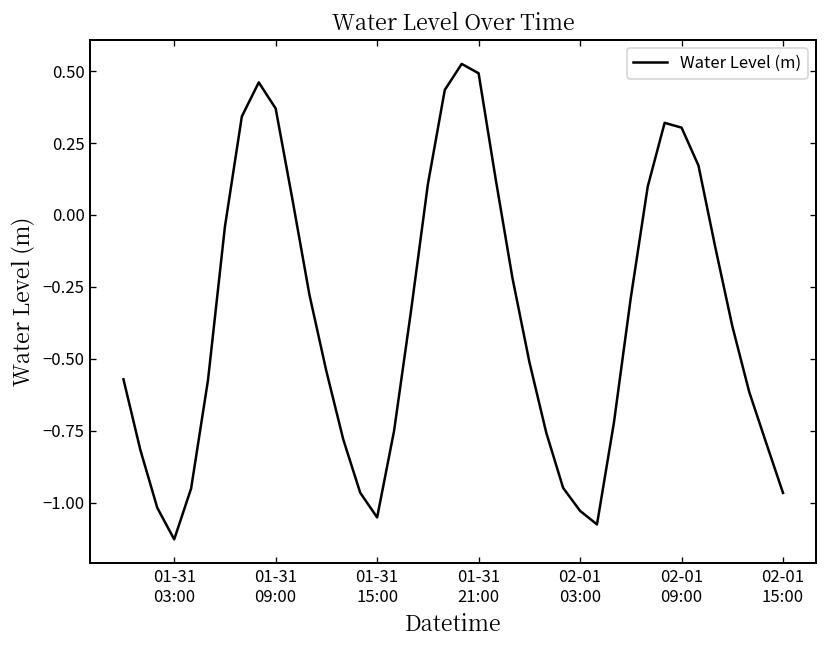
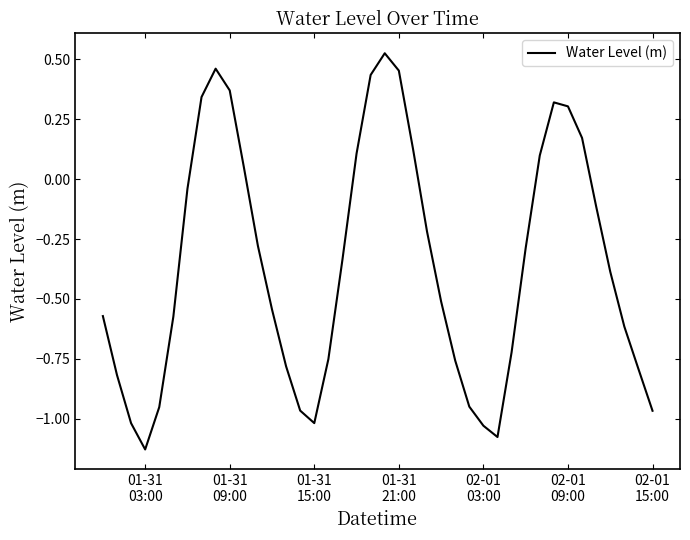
  {
    "01-31 03:00": -1.13,
    "01-31 09:00": 0.37,
-   "01-31 15:00": -1.05,
-   "01-31 21:00": 0.49,
+   "01-31 15:00": -1.02,
+   "01-31 21:00": 0.45,
    "02-01 03:00": -1.03,
    "02-01 09:00": 0.30,
    "02-01 15:00": -0.97
  }
